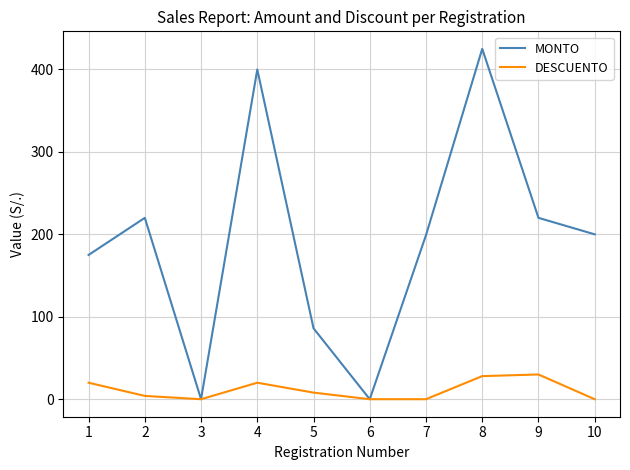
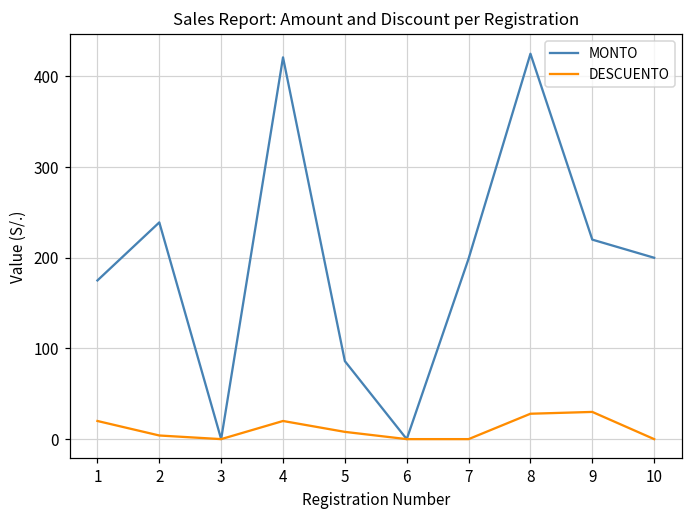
  {
    "MONTO": {
      "1": 180,
-     "2": 220,
-     "4": 400,
+     "2": 240,
+     "4": 420,
      "5": 90,
      "7": 200,
      "8": 430,
      "9": 220,
      "10": 200
    },
    "DESCUENTO": {
      "1": 20,
      "2": 0,
      "4": 20,
      "5": 10,
      "7": 0,
      "8": 30,
      "9": 30,
      "10": 0
    }
  }
